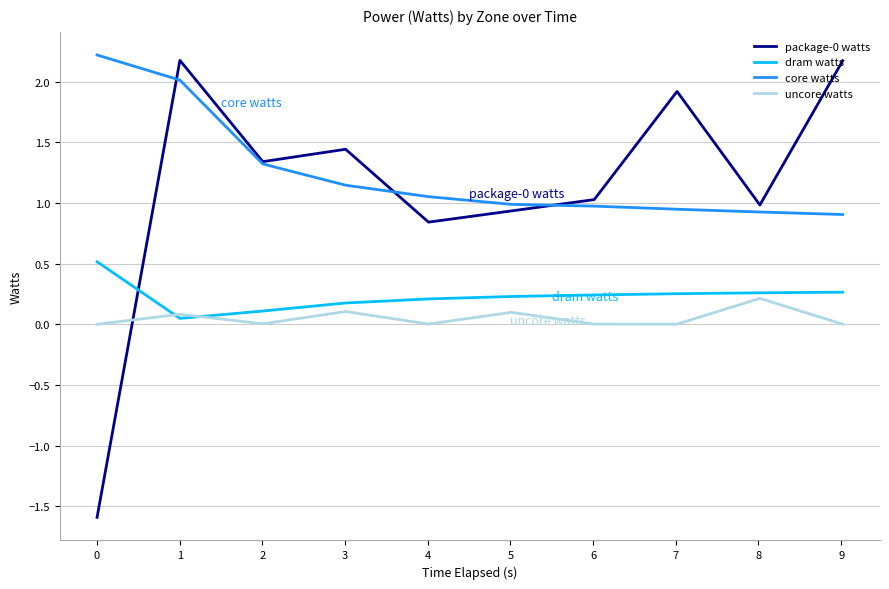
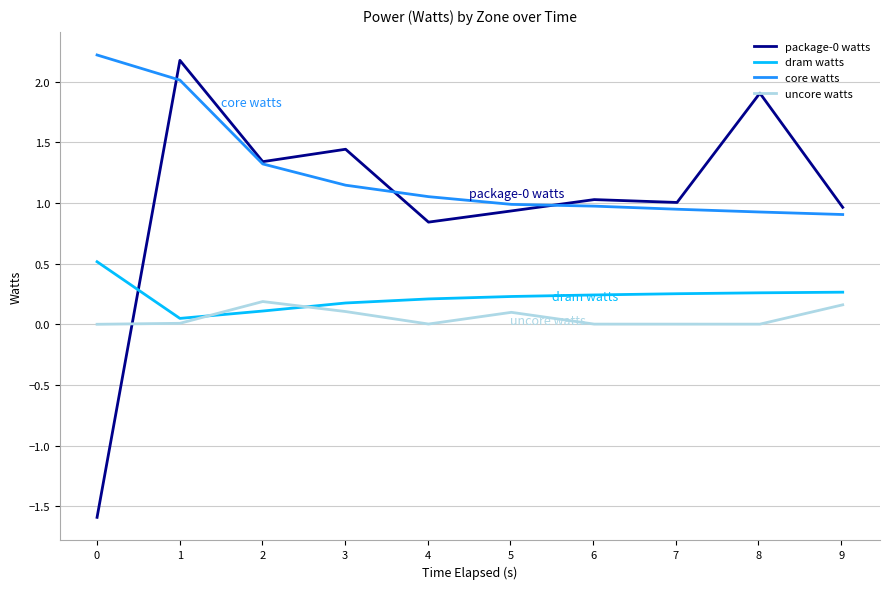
  {
    "package-0 watts": {
      "0": -1.59,
      "1": 2.18,
      "3": 1.44,
      "4": 0.84,
      "5": 0.93,
      "6": 1.03,
-     "7": 1.92,
-     "8": 0.98,
-     "9": 2.17
+     "7": 1.00,
+     "8": 1.91,
+     "9": 0.96
    },
    "uncore watts": {
      "0": 0.00,
-     "1": 0.08,
-     "2": 0.00,
+     "1": 0.01,
+     "2": 0.19,
      "3": 0.10,
      "4": 0.00,
      "5": 0.10,
      "6": 0.00,
      "7": 0.00,
-     "8": 0.21,
-     "9": 0.00
+     "8": 0.00,
+     "9": 0.16
    }
  }
